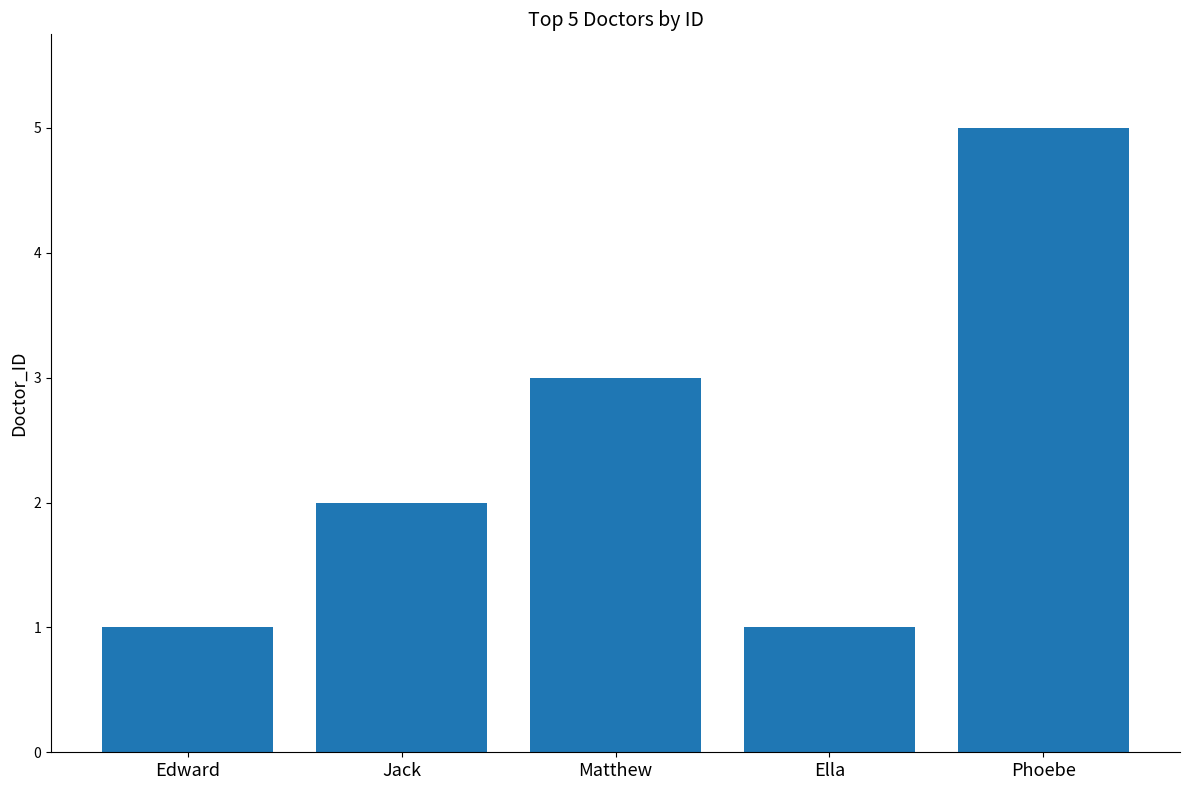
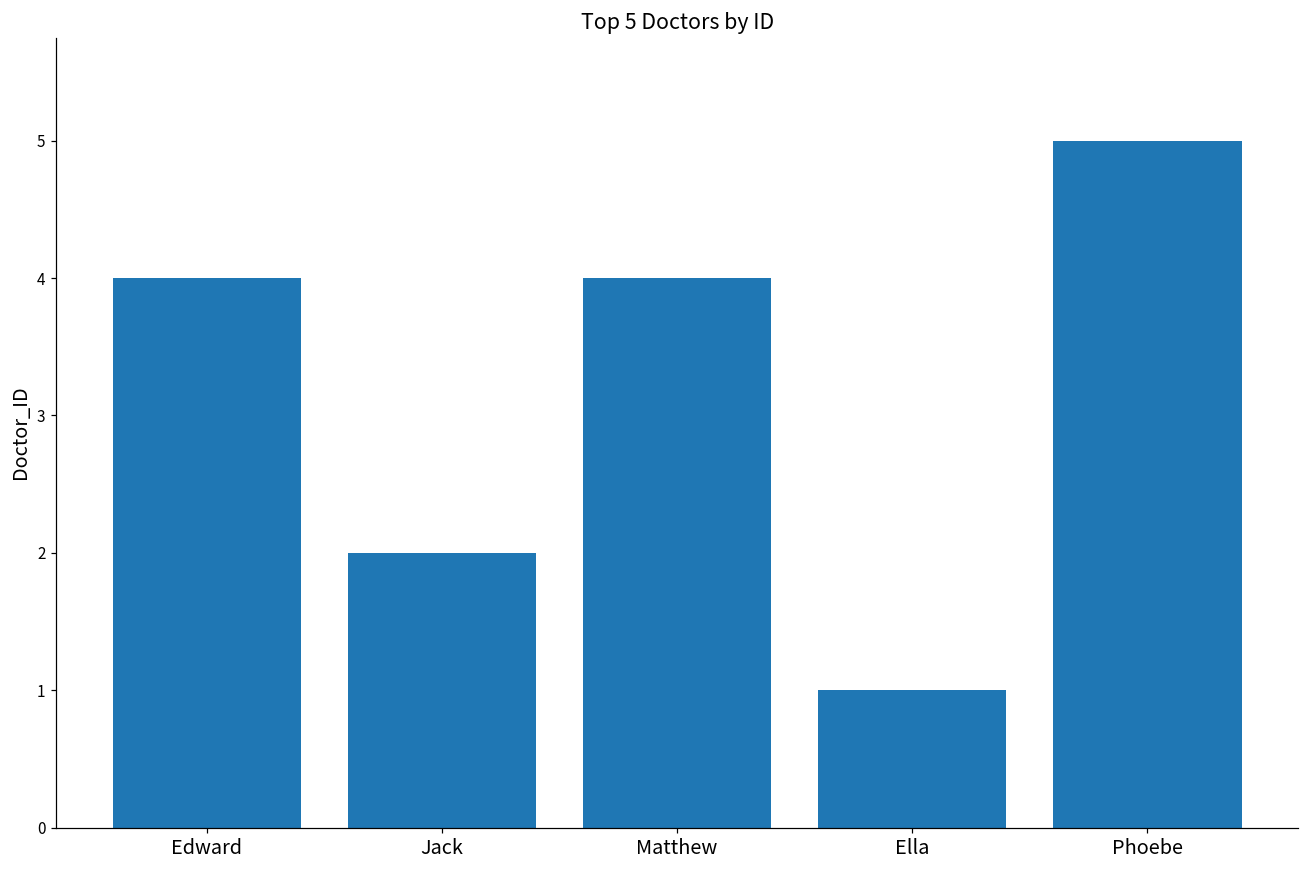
  {
-   "Edward": 1,
+   "Edward": 4,
    "Jack": 2,
-   "Matthew": 3,
+   "Matthew": 4,
    "Ella": 1,
    "Phoebe": 5
  }
